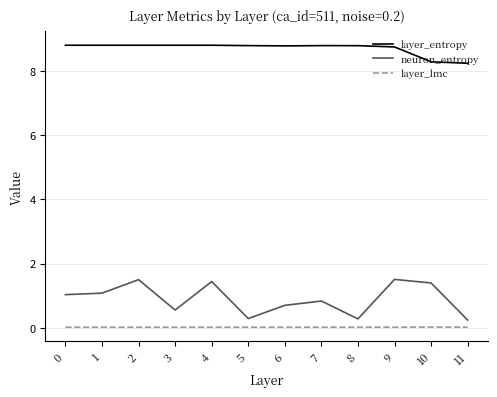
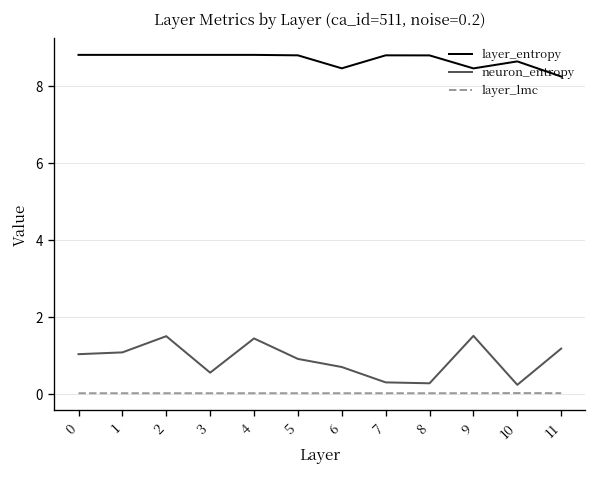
  {
    "layer_entropy": {
      "0": 8.8,
      "1": 8.8,
      "2": 8.8,
      "3": 8.8,
      "4": 8.8,
      "5": 8.8,
-     "6": 8.8,
+     "6": 8.4,
      "7": 8.8,
      "8": 8.8,
-     "9": 8.7,
-     "10": 8.3,
+     "9": 8.4,
+     "10": 8.6,
      "11": 8.2
    },
    "neuron_entropy": {
      "0": 1.0,
      "1": 1.1,
      "2": 1.5,
      "3": 0.6,
      "4": 1.4,
-     "5": 0.3,
+     "5": 0.9,
      "6": 0.7,
-     "7": 0.8,
+     "7": 0.3,
      "8": 0.3,
      "9": 1.5,
-     "10": 1.4,
-     "11": 0.2
+     "10": 0.2,
+     "11": 1.2
    },
    "layer_lmc": {
      "0": 0.0,
      "1": 0.0,
      "2": 0.0,
      "3": 0.0,
      "4": 0.0,
      "5": 0.0,
      "6": 0.0,
      "7": 0.0,
      "8": 0.0,
      "9": 0.0,
      "10": 0.0,
      "11": 0.0
    }
  }
